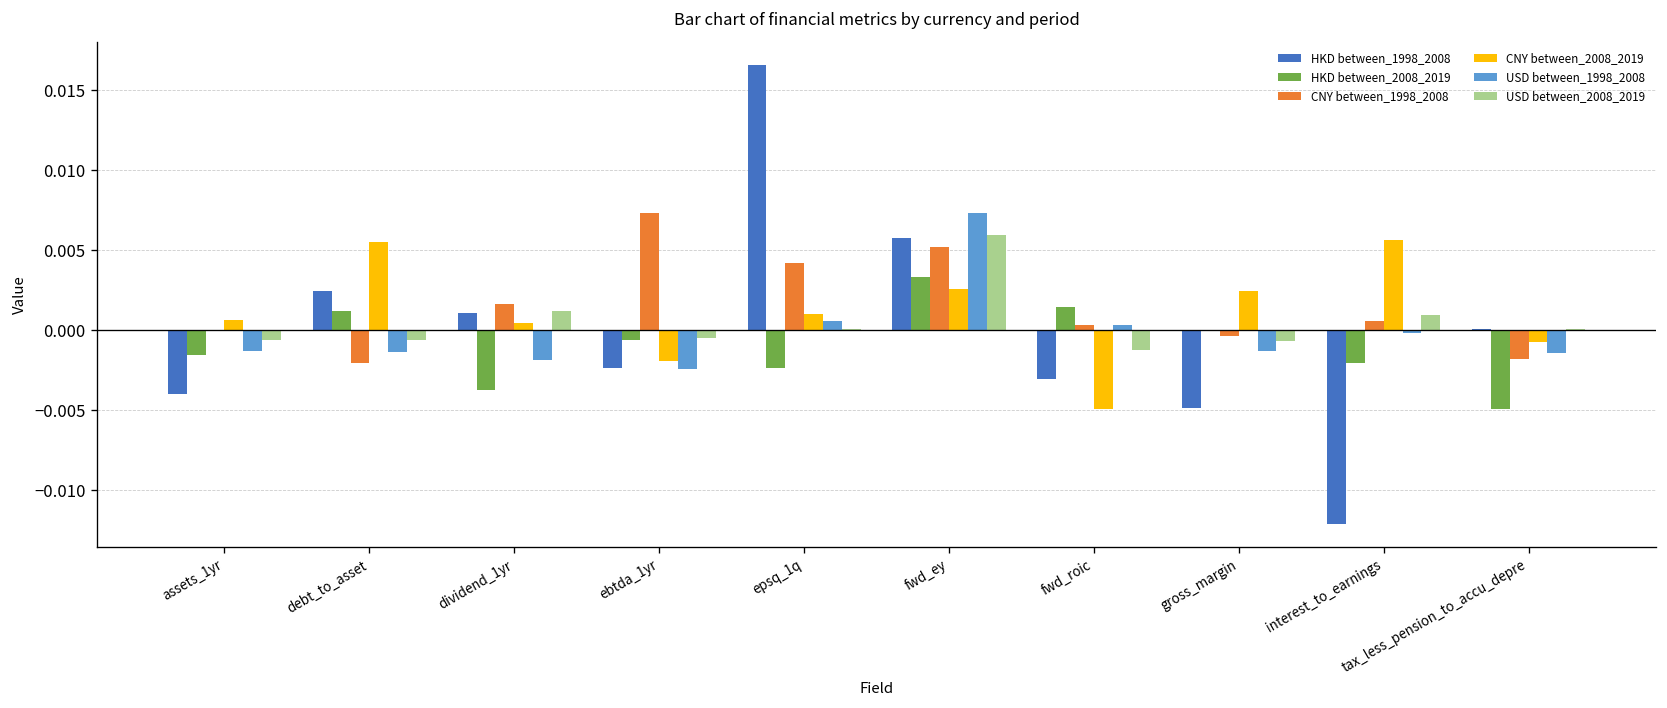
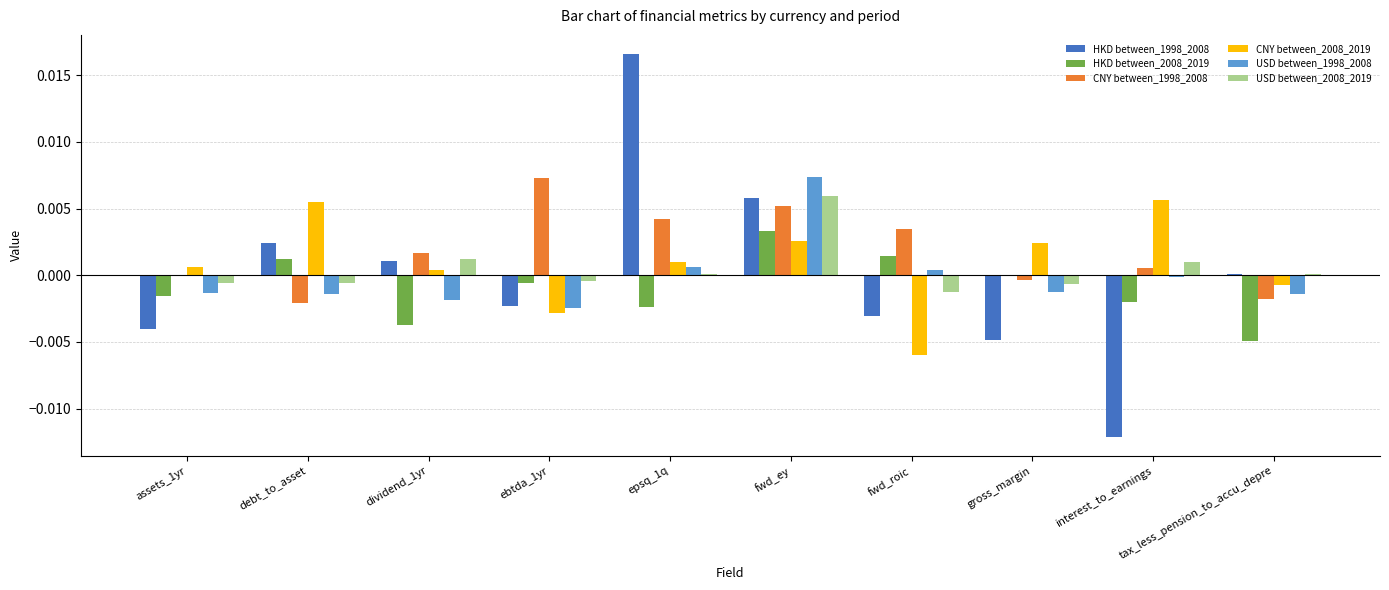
  {
    "HKD between_2008_2019": {
      "assets_1yr": -0.0015,
      "debt_to_asset": 0.0012,
      "dividend_1yr": -0.0037,
      "ebtda_1yr": -0.0006,
      "epsq_1q": -0.0024,
      "fwd_ey": 0.0033,
      "fwd_roic": 0.0015,
      "interest_to_earnings": -0.0020,
      "tax_less_pension_to_accu_depre": -0.0049
    },
    "CNY between_1998_2008": {
      "debt_to_asset": -0.0021,
      "dividend_1yr": 0.0016,
      "ebtda_1yr": 0.0073,
      "epsq_1q": 0.0042,
      "fwd_ey": 0.0052,
-     "fwd_roic": 0.0003,
+     "fwd_roic": 0.0035,
      "gross_margin": -0.0003,
      "interest_to_earnings": 0.0006,
      "tax_less_pension_to_accu_depre": -0.0018
    },
    "CNY between_2008_2019": {
      "assets_1yr": 0.0006,
      "debt_to_asset": 0.0055,
      "dividend_1yr": 0.0004,
-     "ebtda_1yr": -0.0019,
+     "ebtda_1yr": -0.0028,
      "epsq_1q": 0.0010,
      "fwd_ey": 0.0026,
-     "fwd_roic": -0.0049,
+     "fwd_roic": -0.0060,
      "gross_margin": 0.0024,
      "interest_to_earnings": 0.0056,
      "tax_less_pension_to_accu_depre": -0.0007
    },
    "USD between_2008_2019": {
      "assets_1yr": -0.0006,
      "debt_to_asset": -0.0006,
      "dividend_1yr": 0.0012,
      "ebtda_1yr": -0.0005,
      "fwd_ey": 0.0060,
      "fwd_roic": -0.0013,
      "gross_margin": -0.0006,
      "interest_to_earnings": 0.0010
    }
  }
